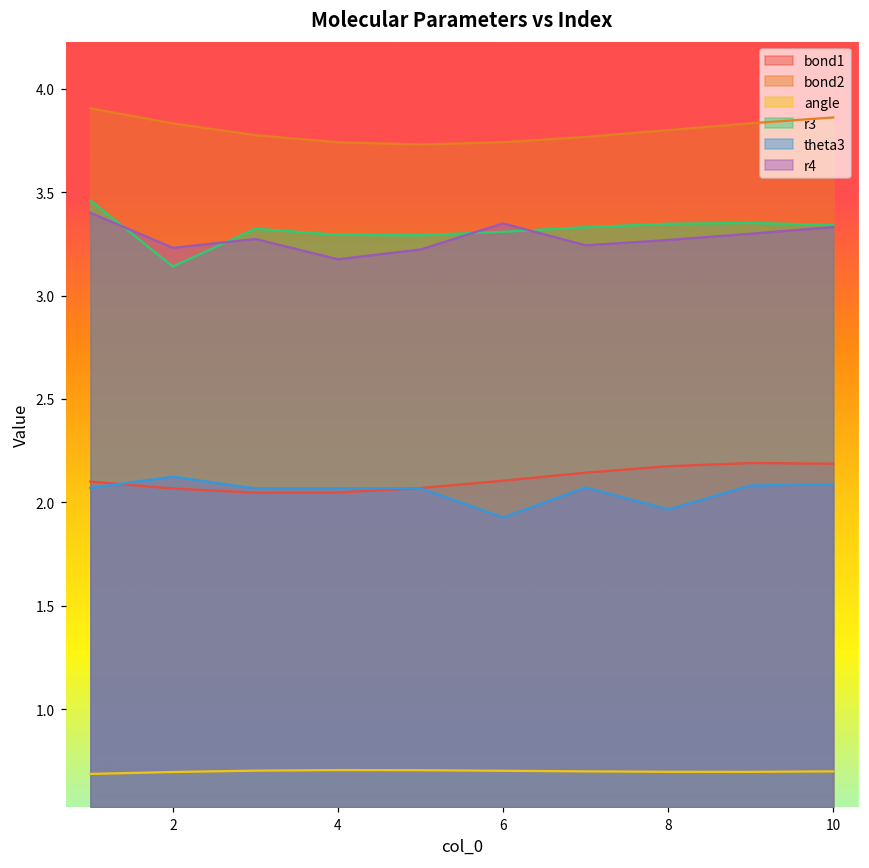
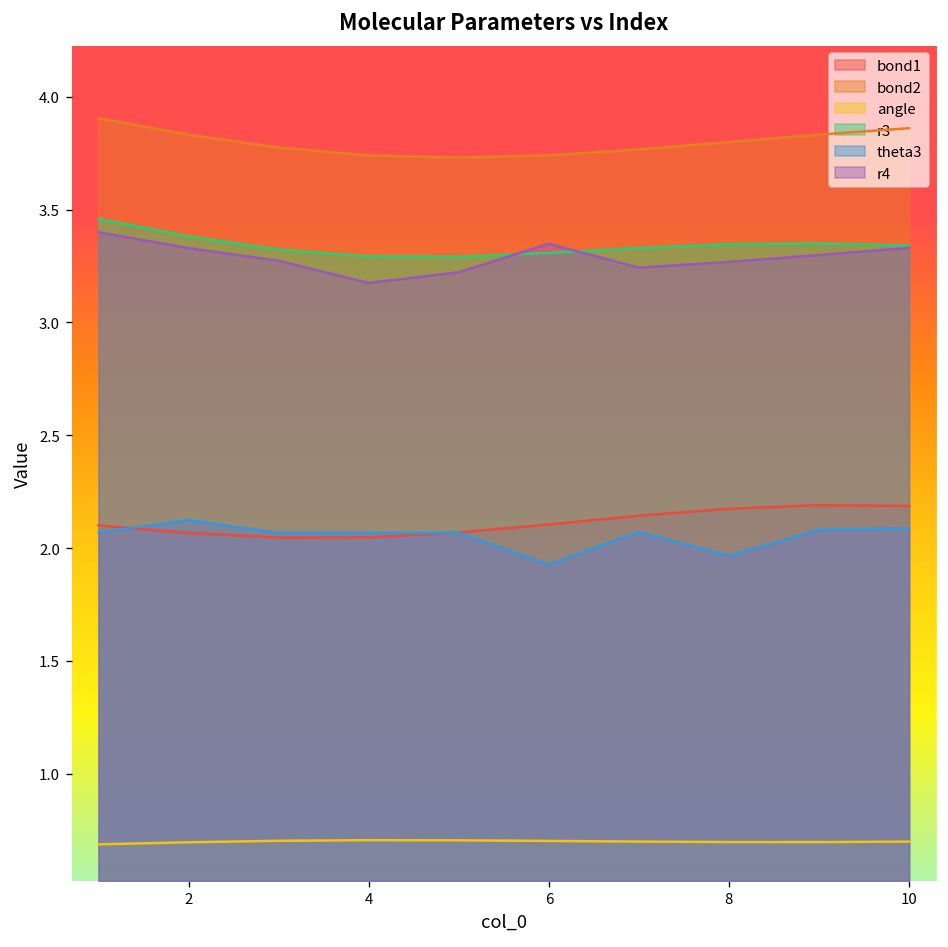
  {
    "r3": {
-     "2": 3.14,
+     "2": 3.38,
      "4": 3.29,
      "6": 3.31,
      "8": 3.35
    },
    "theta3": {
      "2": 2.12,
      "4": 2.07,
      "6": 1.93,
      "8": 1.97,
      "10": 2.09
    },
    "r4": {
-     "2": 3.23,
+     "2": 3.33,
      "4": 3.18,
      "6": 3.35,
      "8": 3.27
    }
  }
